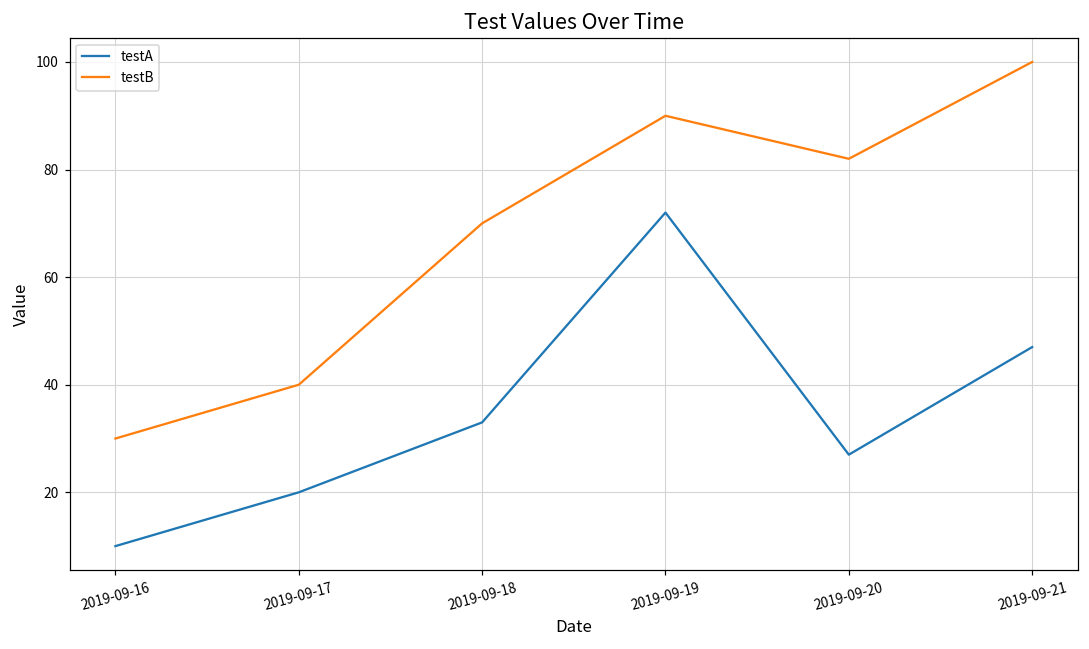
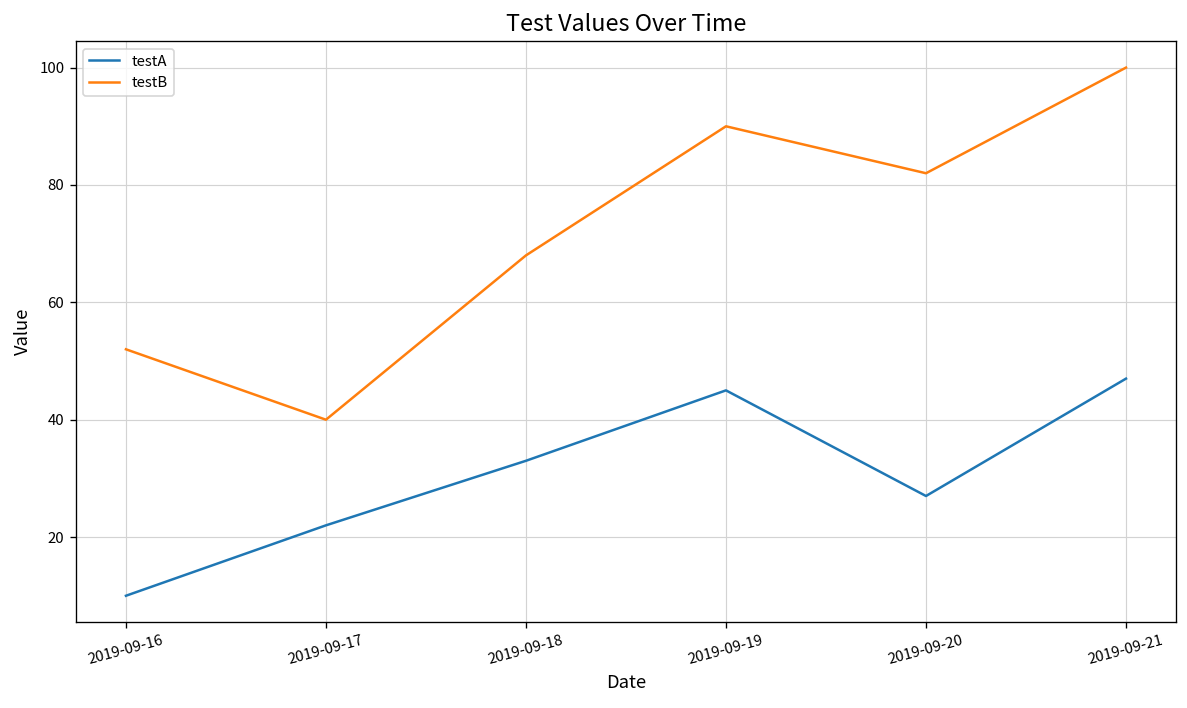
  {
    "testA": {
      "2019-09-16": 10,
-     "2019-09-17": 20,
+     "2019-09-17": 22,
      "2019-09-18": 33,
-     "2019-09-19": 72,
+     "2019-09-19": 45,
      "2019-09-20": 27,
      "2019-09-21": 47
    },
    "testB": {
-     "2019-09-16": 30,
+     "2019-09-16": 52,
      "2019-09-17": 40,
-     "2019-09-18": 70,
+     "2019-09-18": 68,
      "2019-09-19": 90,
      "2019-09-20": 82,
      "2019-09-21": 100
    }
  }
